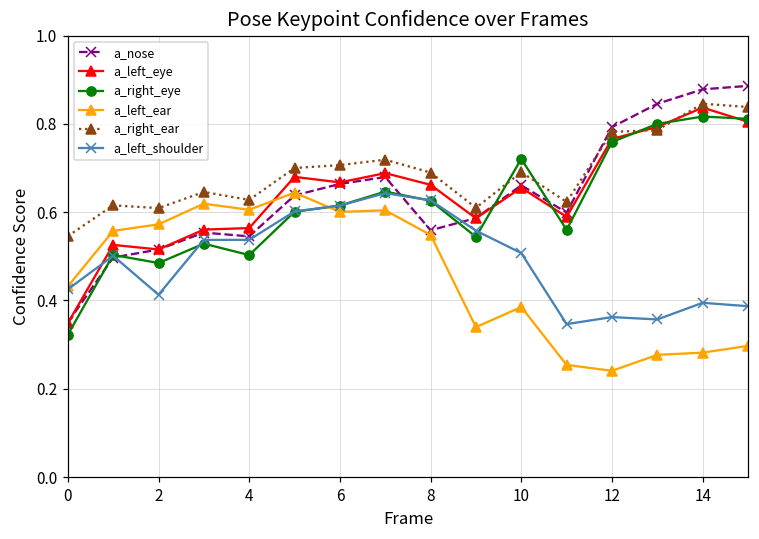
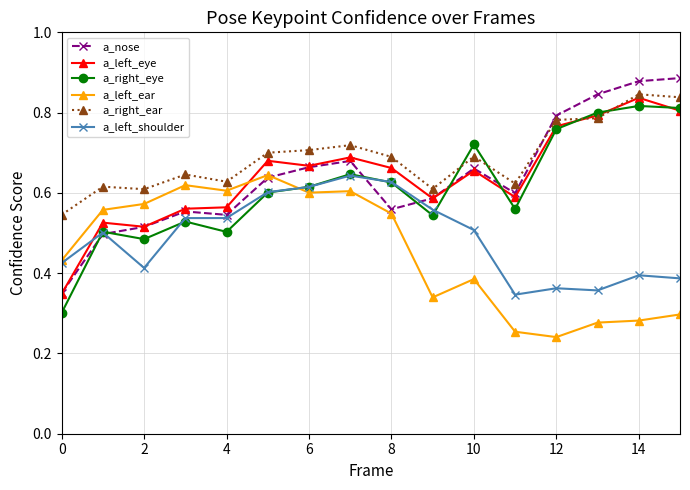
  {
    "a_nose": {
      "4": 0.55,
      "8": 0.56,
      "12": 0.79,
      "14": 0.88
    },
    "a_left_eye": {
      "4": 0.56,
      "8": 0.66,
      "12": 0.77,
      "14": 0.84
    },
    "a_right_eye": {
-     "0": 0.32,
+     "0": 0.30,
      "2": 0.48,
      "4": 0.50,
      "10": 0.72,
      "12": 0.76,
      "14": 0.82
    },
    "a_left_ear": {
      "0": 0.43,
      "2": 0.57,
      "4": 0.61,
      "6": 0.60,
      "8": 0.55,
      "10": 0.39,
      "12": 0.24,
      "14": 0.28
    },
    "a_right_ear": {
      "0": 0.55,
      "2": 0.61,
      "4": 0.63,
      "6": 0.71,
      "8": 0.69,
      "10": 0.69,
      "12": 0.78,
      "14": 0.85
    },
    "a_left_shoulder": {
      "0": 0.43,
      "2": 0.41,
      "4": 0.54,
      "10": 0.51,
      "12": 0.36,
      "14": 0.39
    }
  }
